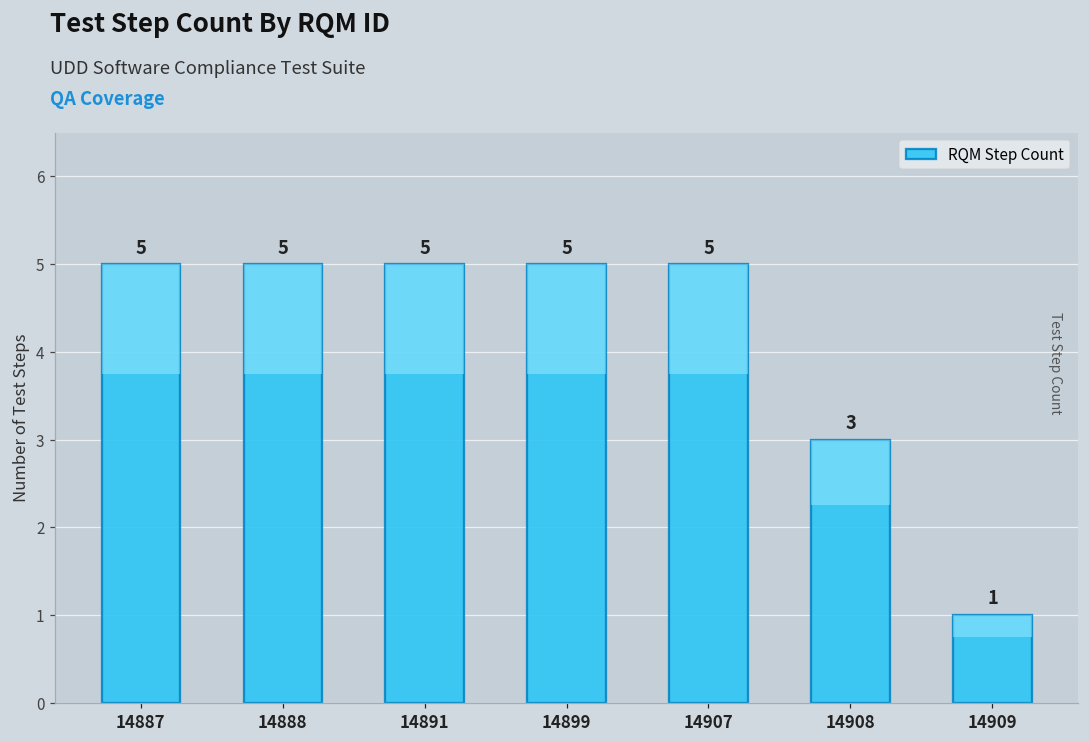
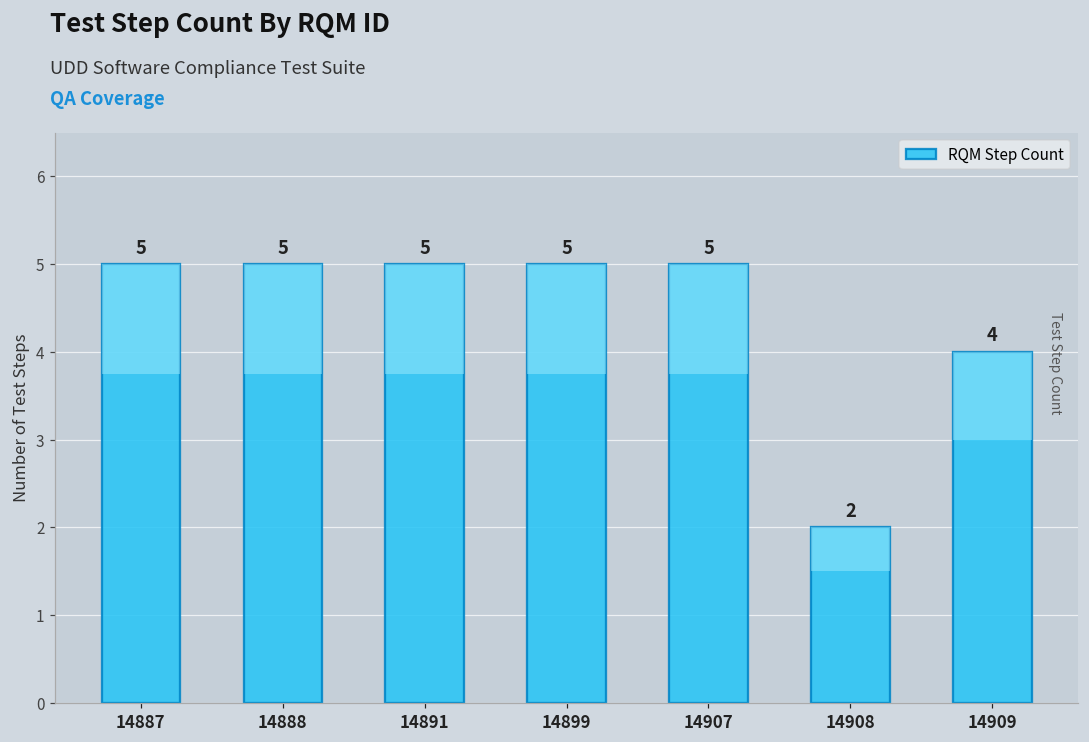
  {
    "RQM Step Count": {
      "14887": 5,
      "14888": 5,
      "14891": 5,
      "14899": 5,
      "14907": 5,
-     "14908": 3,
-     "14909": 1
+     "14908": 2,
+     "14909": 4
    }
  }
